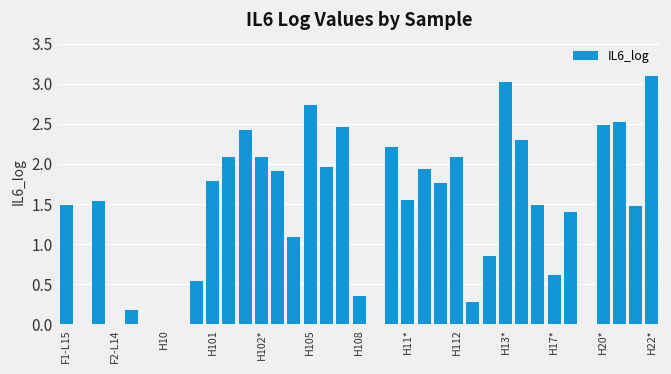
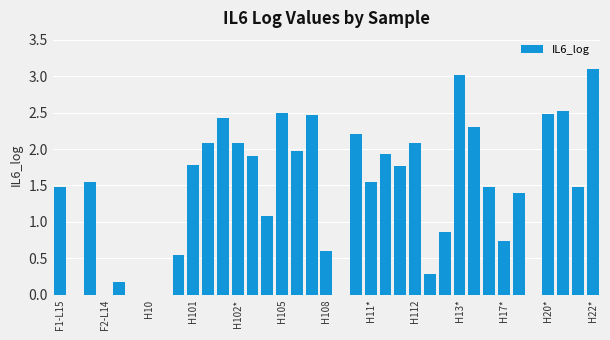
  {
    "F1-L15": 1.5,
    "F2-L14": 0.0,
    "H10": 0.0,
    "H101": 1.8,
    "H102*": 2.1,
-   "H105": 2.7,
-   "H108": 0.4,
+   "H105": 2.5,
+   "H108": 0.6,
    "H11*": 1.6,
    "H112": 2.1,
    "H13*": 3.0,
-   "H17*": 0.6,
+   "H17*": 0.7,
    "H20*": 2.5,
    "H22*": 3.1
  }
